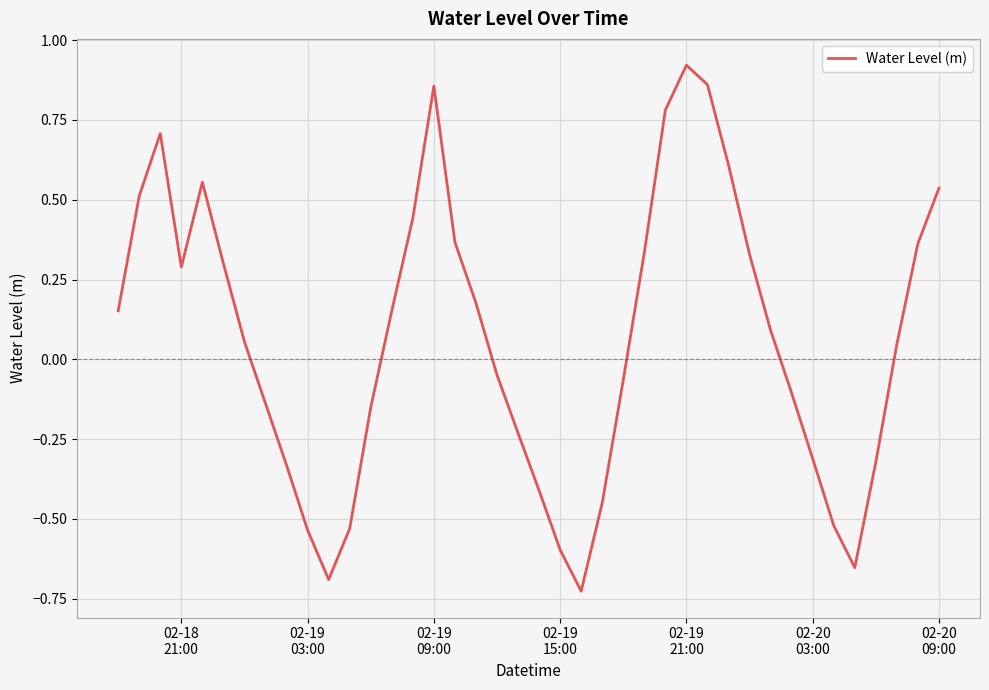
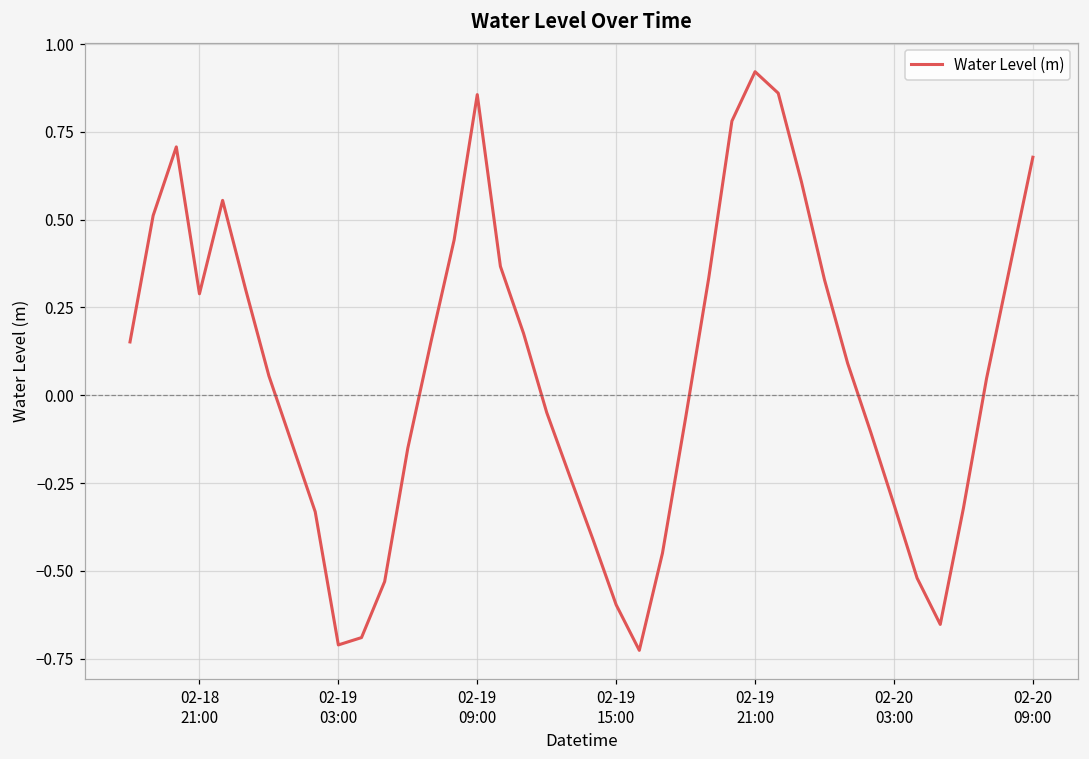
  {
    "02-18 21:00": 0.29,
-   "02-19 03:00": -0.53,
+   "02-19 03:00": -0.71,
    "02-19 09:00": 0.86,
    "02-19 15:00": -0.60,
    "02-19 21:00": 0.92,
    "02-20 03:00": -0.31,
-   "02-20 09:00": 0.54
+   "02-20 09:00": 0.68
  }
